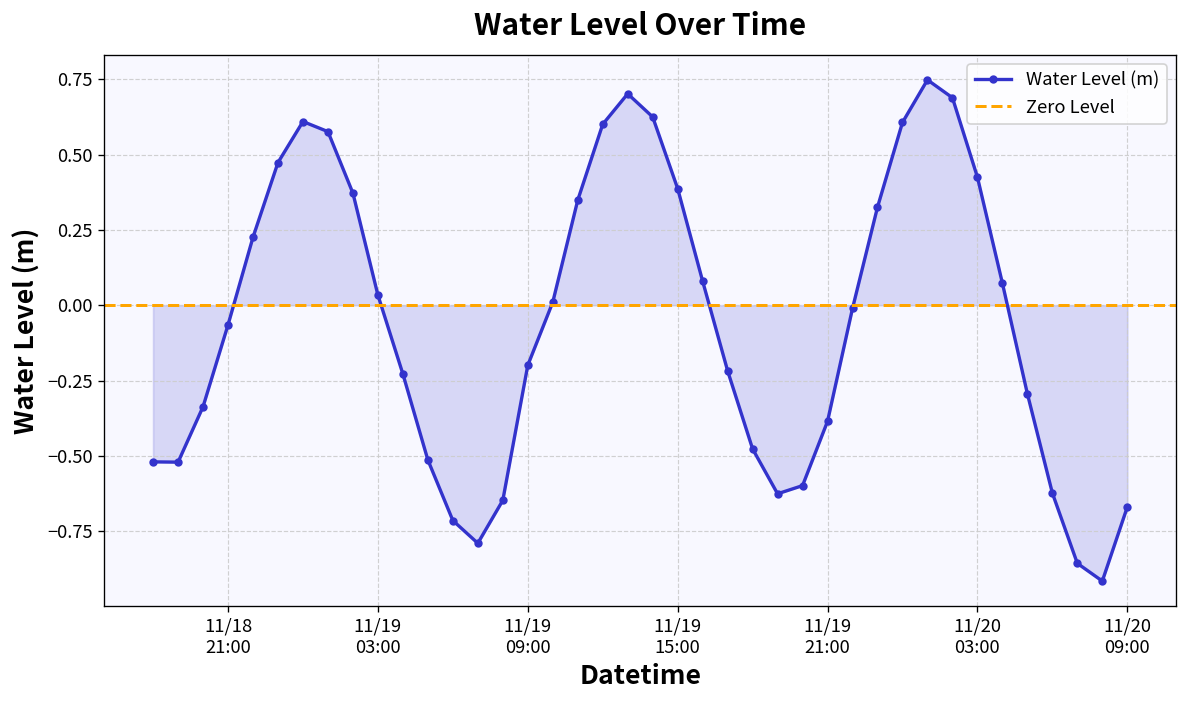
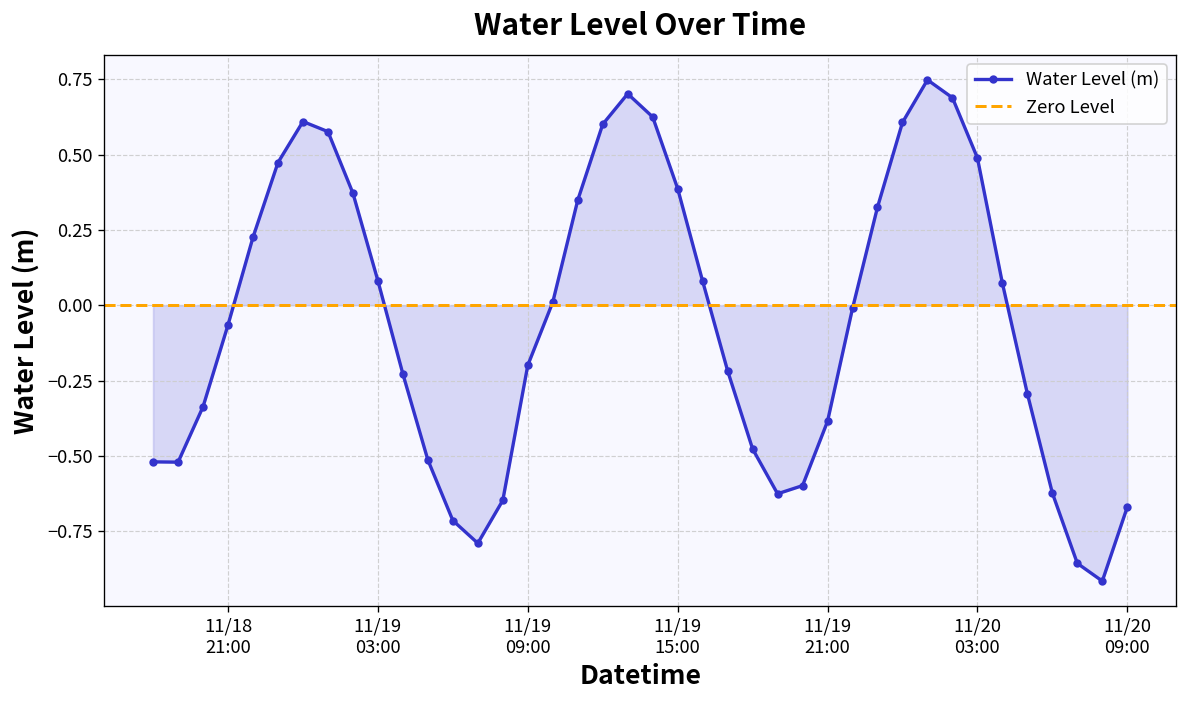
  {
    "Water Level (m)": {
      "11/18 21:00": -0.07,
-     "11/19 03:00": 0.03,
+     "11/19 03:00": 0.08,
      "11/19 09:00": -0.20,
      "11/19 21:00": -0.39,
-     "11/20 03:00": 0.43,
+     "11/20 03:00": 0.49,
      "11/20 09:00": -0.67
    }
  }
